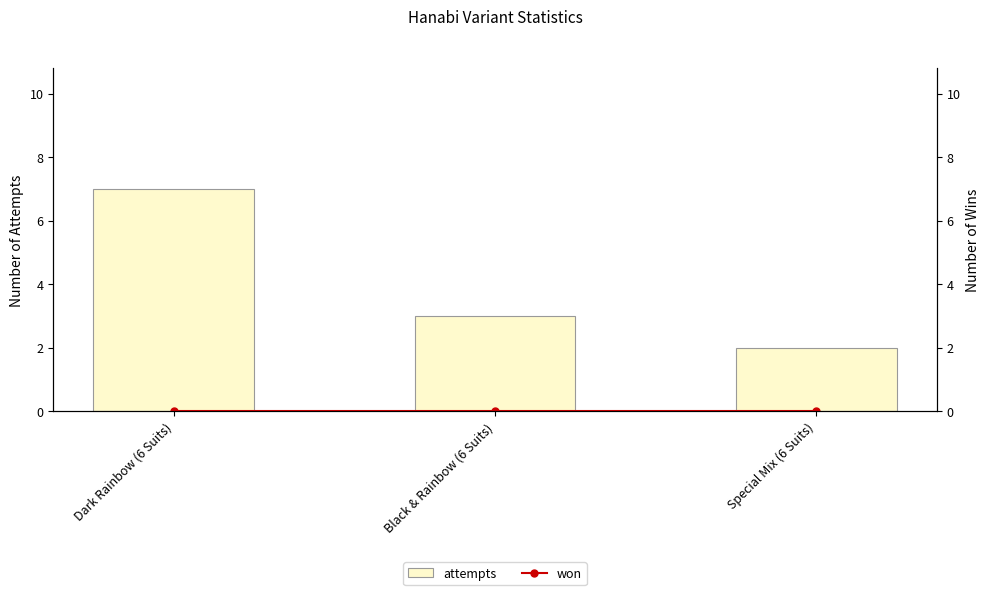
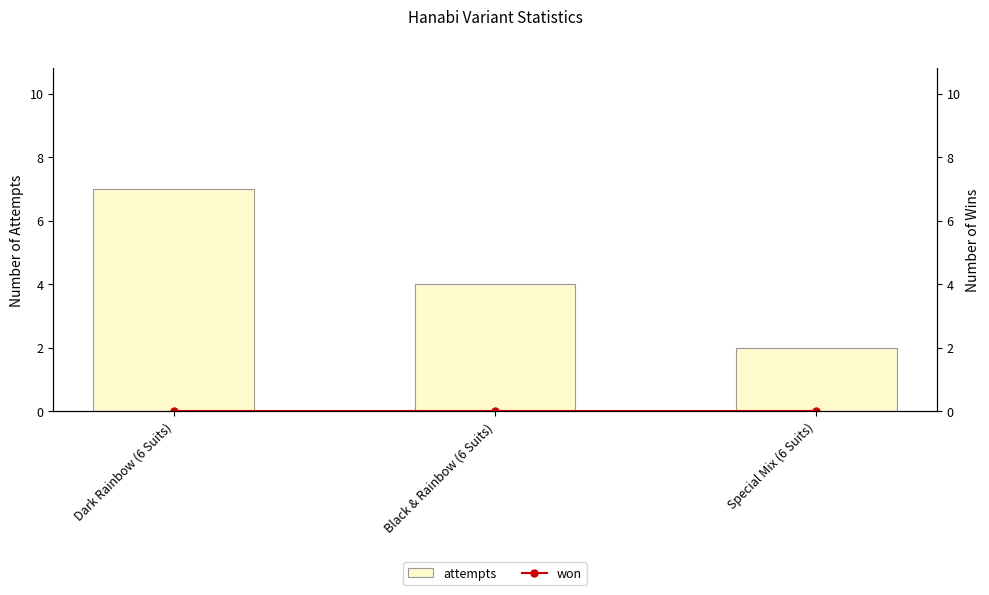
  {
    "attempts": {
      "Dark Rainbow (6 Suits)": 7,
-     "Black & Rainbow (6 Suits)": 3,
+     "Black & Rainbow (6 Suits)": 4,
      "Special Mix (6 Suits)": 2
    },
    "won": {
      "Dark Rainbow (6 Suits)": 0.0,
      "Black & Rainbow (6 Suits)": 0.0,
      "Special Mix (6 Suits)": 0.0
    }
  }
